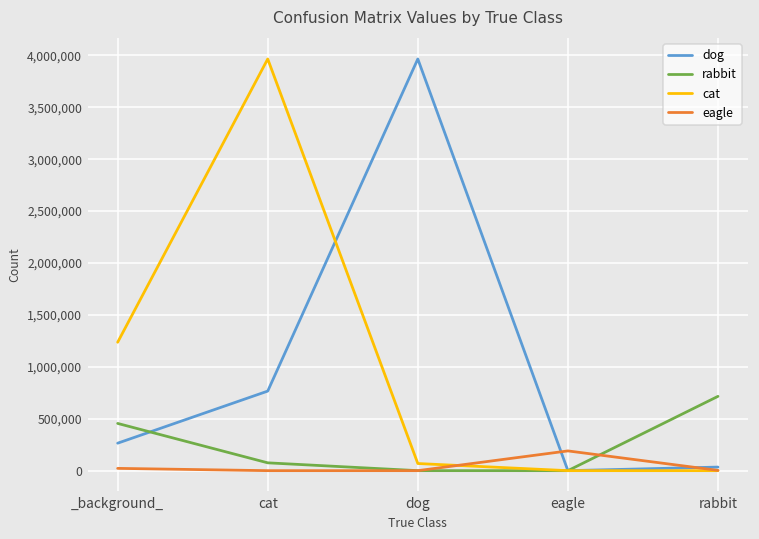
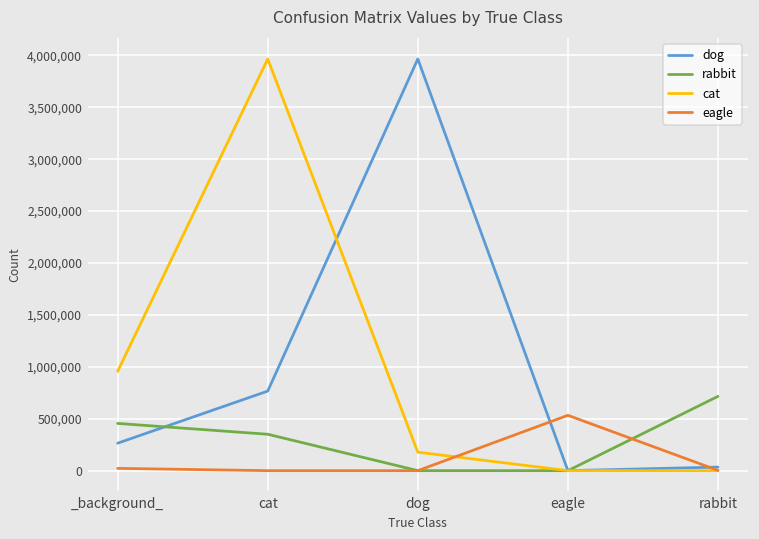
  {
    "dog": {
      "_background_": "300,000",
      "cat": "800,000",
      "dog": "4,000,000",
      "rabbit": "0"
    },
    "rabbit": {
      "_background_": "500,000",
-     "cat": "100,000",
+     "cat": "400,000",
      "rabbit": "700,000"
    },
    "cat": {
-     "_background_": "1,200,000",
+     "_background_": "1,000,000",
      "cat": "4,000,000",
-     "dog": "100,000"
+     "dog": "200,000"
    },
    "eagle": {
      "_background_": "0",
      "cat": "0",
-     "eagle": "200,000"
+     "eagle": "500,000"
    }
  }
